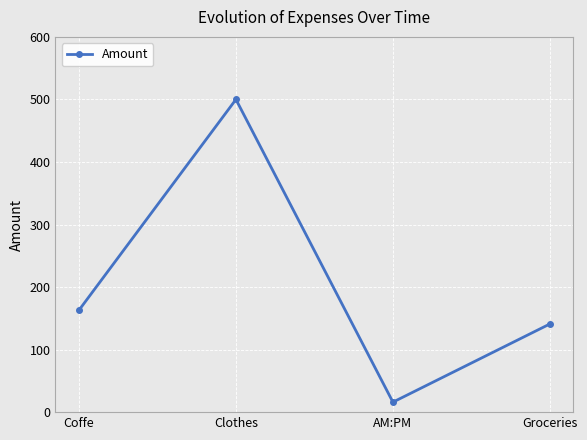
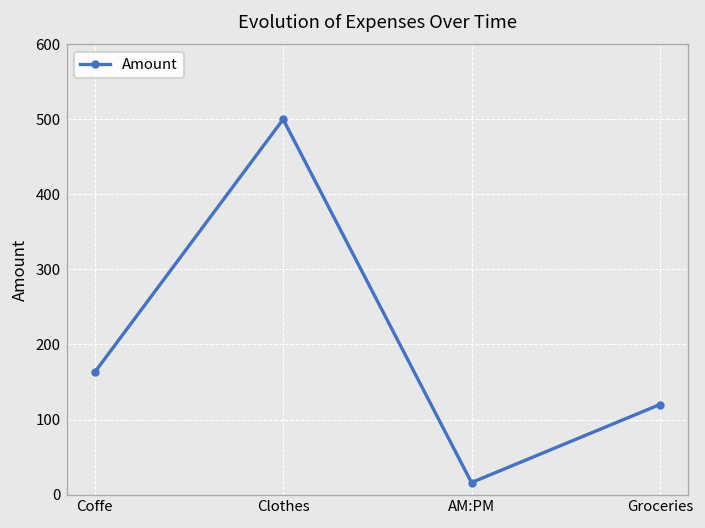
  {
    "Coffe": 160,
    "Clothes": 500,
    "AM:PM": 20,
-   "Groceries": 140
+   "Groceries": 120
  }
